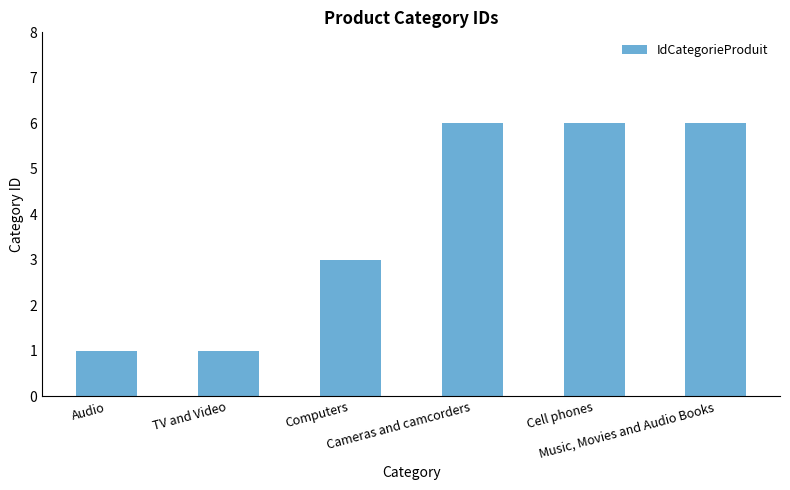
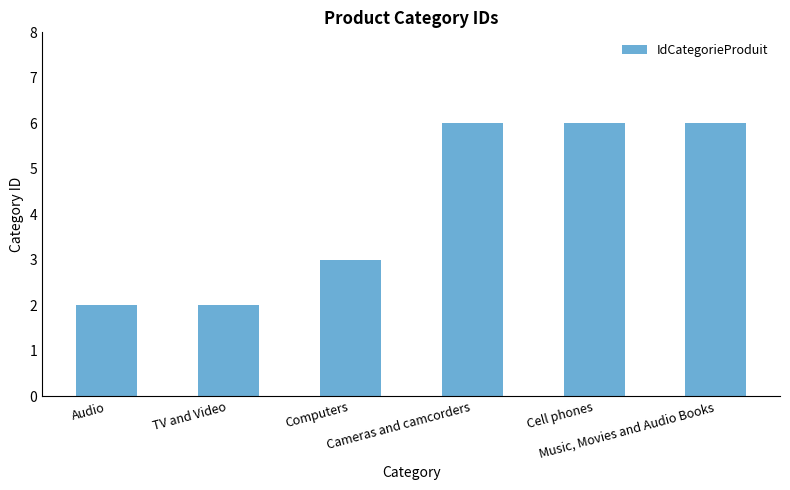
  {
-   "Audio": 1,
-   "TV and Video": 1,
+   "Audio": 2,
+   "TV and Video": 2,
    "Computers": 3,
    "Cameras and camcorders": 6,
    "Cell phones": 6,
    "Music, Movies and Audio Books": 6
  }
